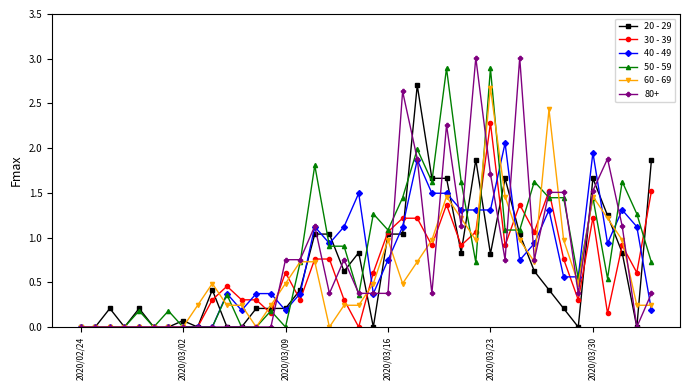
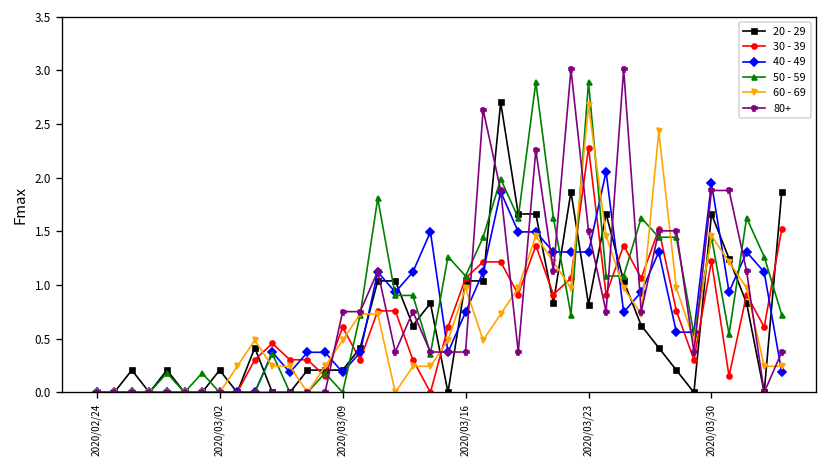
  {
    "20 - 29": {
-     "2020/03/02": 0.1,
+     "2020/03/02": 0.2,
      "2020/03/23": 0.8,
      "2020/03/30": 1.7
    },
    "30 - 39": {
      "2020/03/09": 0.6,
      "2020/03/23": 2.3,
      "2020/03/30": 1.2
    },
    "40 - 49": {
      "2020/03/16": 0.7,
      "2020/03/23": 1.3,
      "2020/03/30": 1.9
    },
    "50 - 59": {
      "2020/03/09": 0.0,
      "2020/03/23": 2.9
    },
    "60 - 69": {
      "2020/03/09": 0.5,
      "2020/03/16": 1.0,
      "2020/03/23": 2.7
    },
    "80+": {
      "2020/03/09": 0.8,
      "2020/03/16": 0.4,
-     "2020/03/23": 1.7,
-     "2020/03/30": 1.5
+     "2020/03/23": 1.5,
+     "2020/03/30": 1.9
    }
  }
